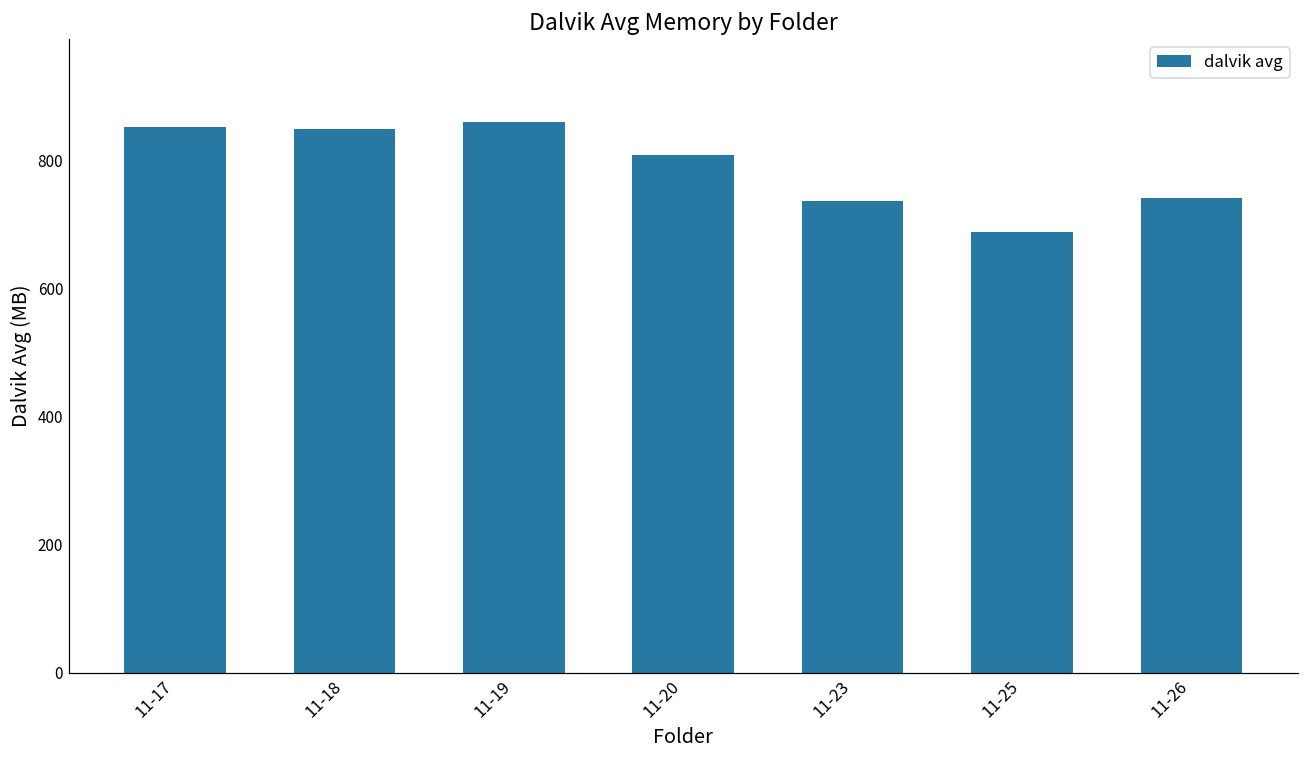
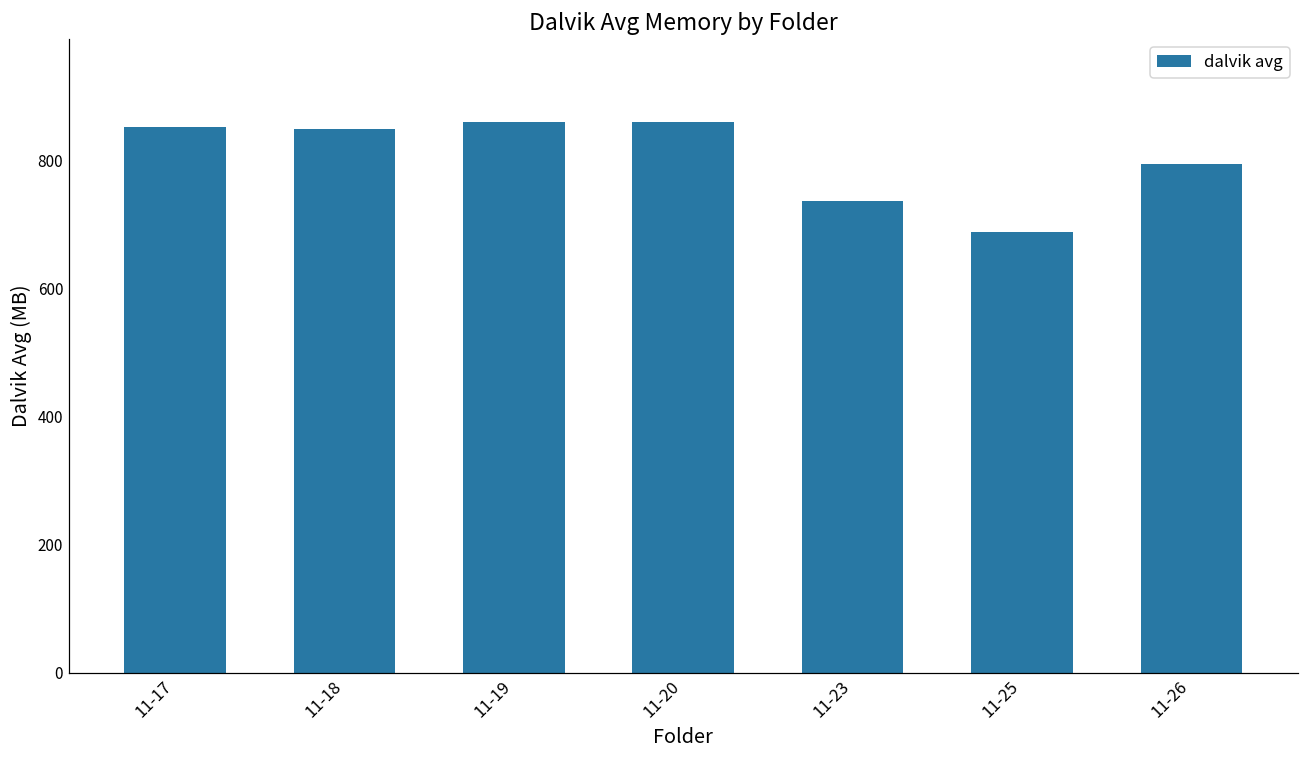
  {
    "11-17": 850,
    "11-18": 850,
    "11-19": 860,
-   "11-20": 810,
+   "11-20": 860,
    "11-23": 740,
    "11-25": 690,
-   "11-26": 740
+   "11-26": 790
  }
